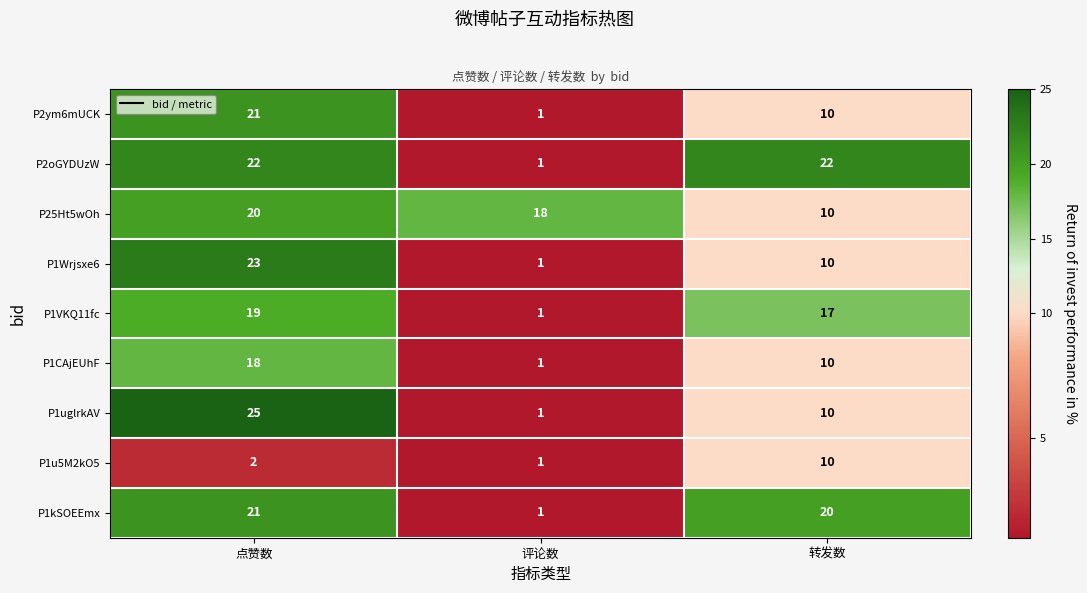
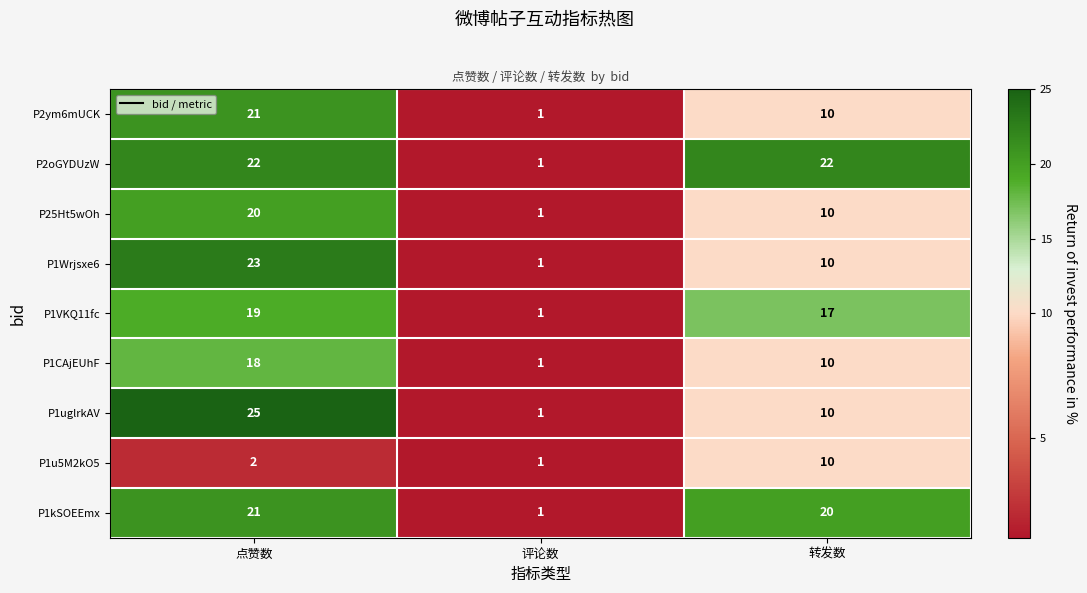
  {
    "P2ym6mUCK": {
      "点赞数": 21,
      "评论数": 1,
      "转发数": 10
    },
    "P2oGYDUzW": {
      "点赞数": 22,
      "评论数": 1,
      "转发数": 22
    },
    "P25Ht5wOh": {
      "点赞数": 20,
-     "评论数": 18,
+     "评论数": 1,
      "转发数": 10
    },
    "P1Wrjsxe6": {
      "点赞数": 23,
      "评论数": 1,
      "转发数": 10
    },
    "P1VKQ11fc": {
      "点赞数": 19,
      "评论数": 1,
      "转发数": 17
    },
    "P1CAjEUhF": {
      "点赞数": 18,
      "评论数": 1,
      "转发数": 10
    },
    "P1uglrkAV": {
      "点赞数": 25,
      "评论数": 1,
      "转发数": 10
    },
    "P1u5M2kO5": {
      "点赞数": 2,
      "评论数": 1,
      "转发数": 10
    },
    "P1kSOEEmx": {
      "点赞数": 21,
      "评论数": 1,
      "转发数": 20
    }
  }
